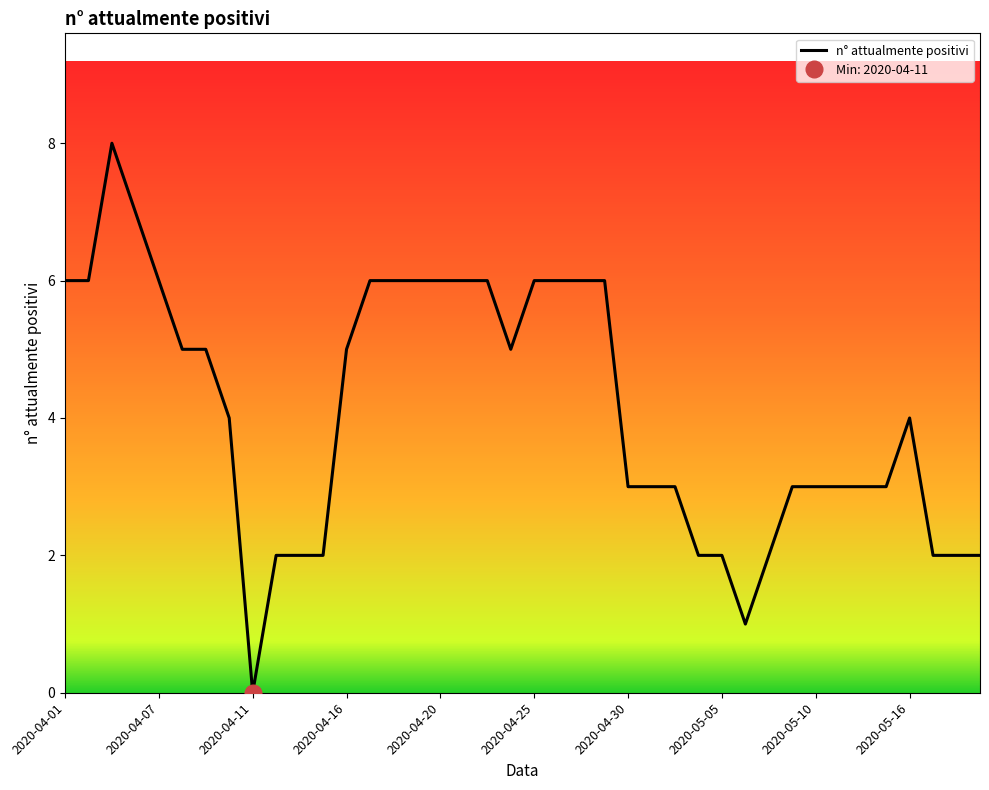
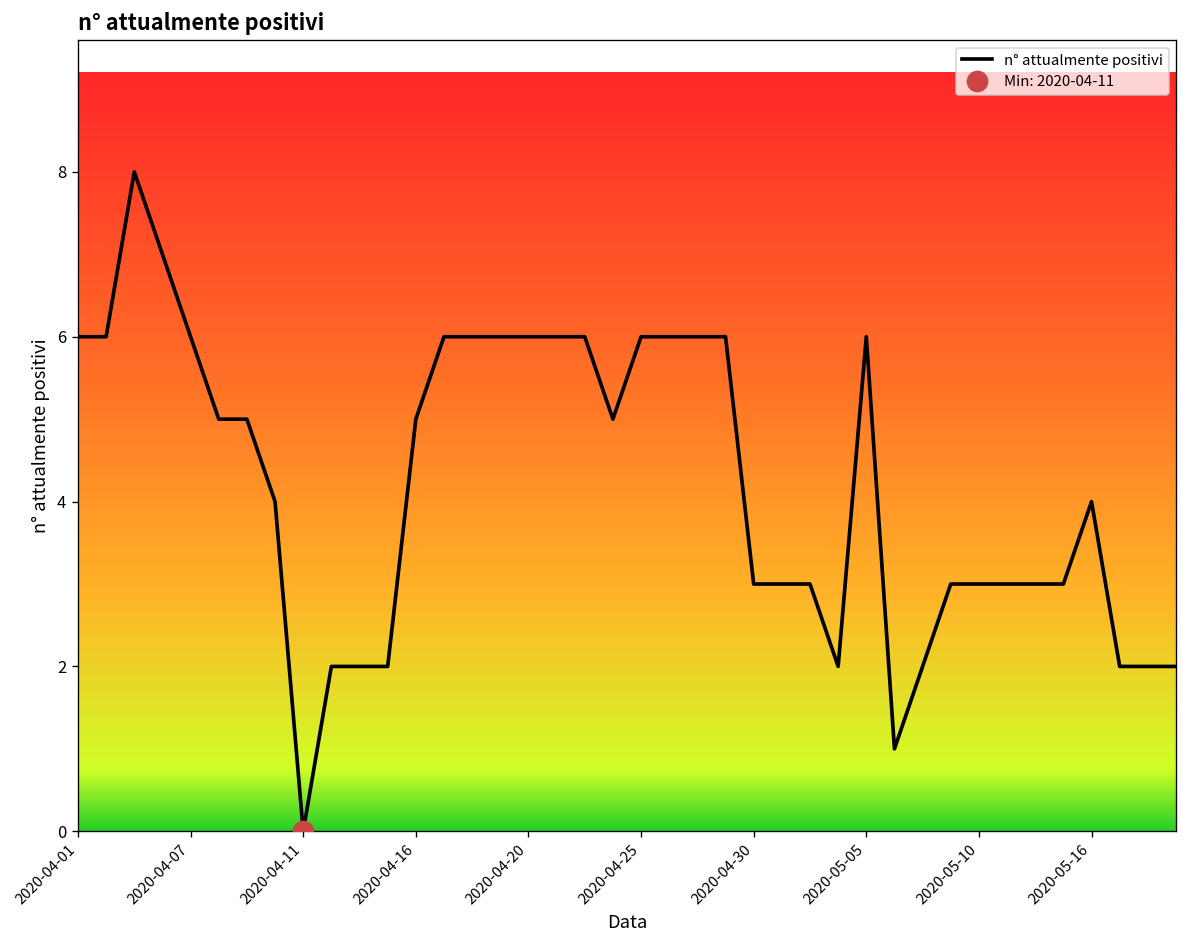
  {
    "n° attualmente positivi": {
      "2020-04-01": 6,
      "2020-04-07": 6,
      "2020-04-16": 5,
      "2020-04-20": 6,
      "2020-04-25": 6,
      "2020-04-30": 3,
-     "2020-05-05": 2,
+     "2020-05-05": 6,
      "2020-05-10": 3,
      "2020-05-16": 4
    }
  }
